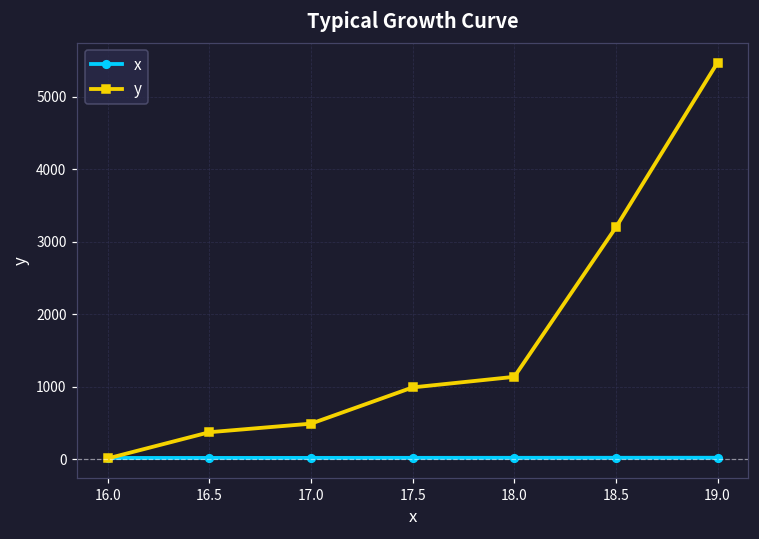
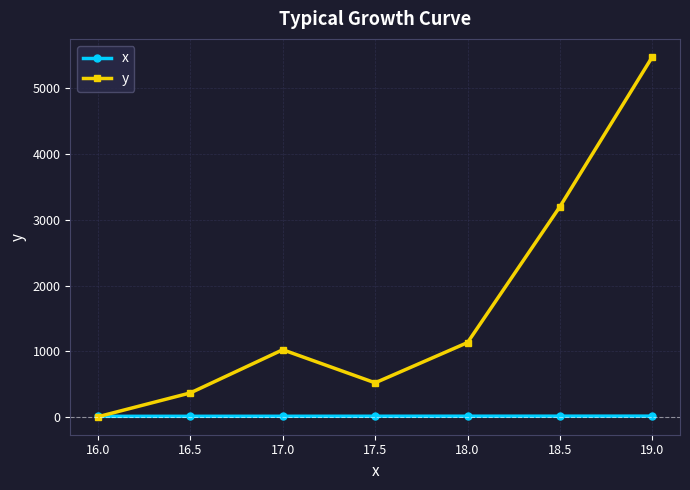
  {
    "x": {
      "16.5": 0,
      "17.0": 0,
      "17.5": 0,
      "18.0": 0,
      "18.5": 0,
      "19.0": 0
    },
    "y": {
      "16.5": 400,
-     "17.0": 500,
-     "17.5": 1000,
+     "17.0": 1000,
+     "17.5": 500,
      "18.0": 1100,
      "18.5": 3200,
      "19.0": 5500
    }
  }
